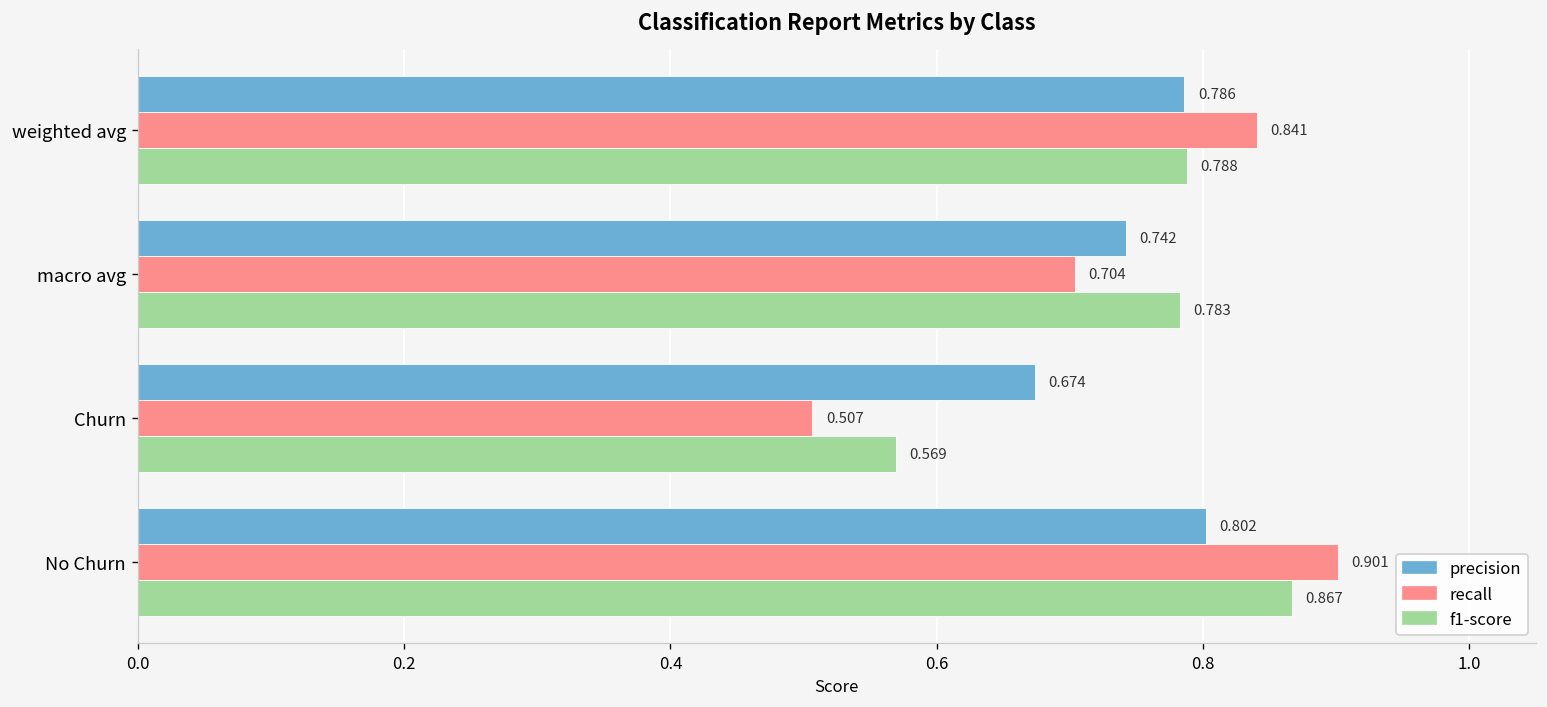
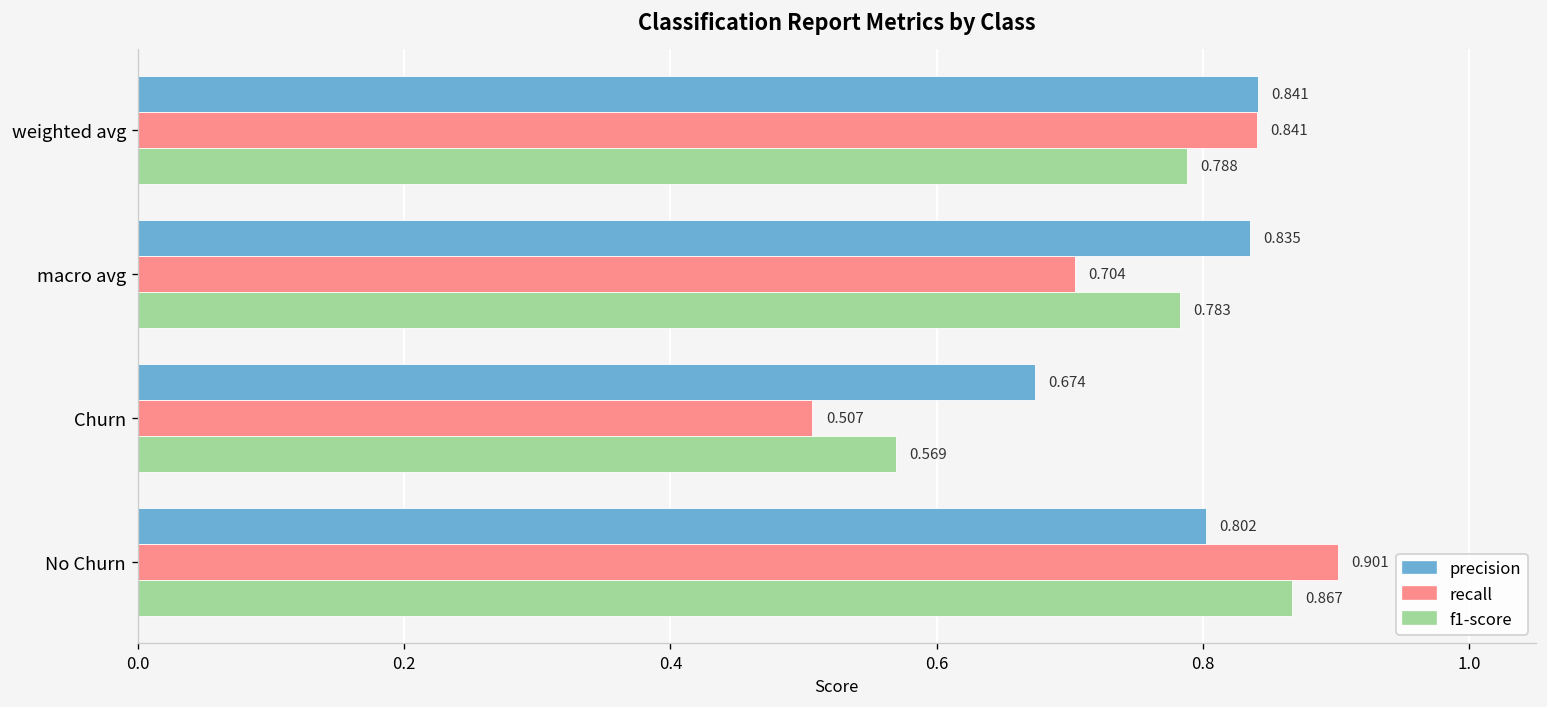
  {
    "precision": {
-     "weighted avg": 0.786,
-     "macro avg": 0.742,
+     "weighted avg": 0.841,
+     "macro avg": 0.835,
      "Churn": 0.674,
      "No Churn": 0.802
    },
    "recall": {
      "weighted avg": 0.841,
      "macro avg": 0.704,
      "Churn": 0.507,
      "No Churn": 0.901
    },
    "f1-score": {
      "weighted avg": 0.788,
      "macro avg": 0.783,
      "Churn": 0.569,
      "No Churn": 0.867
    }
  }
